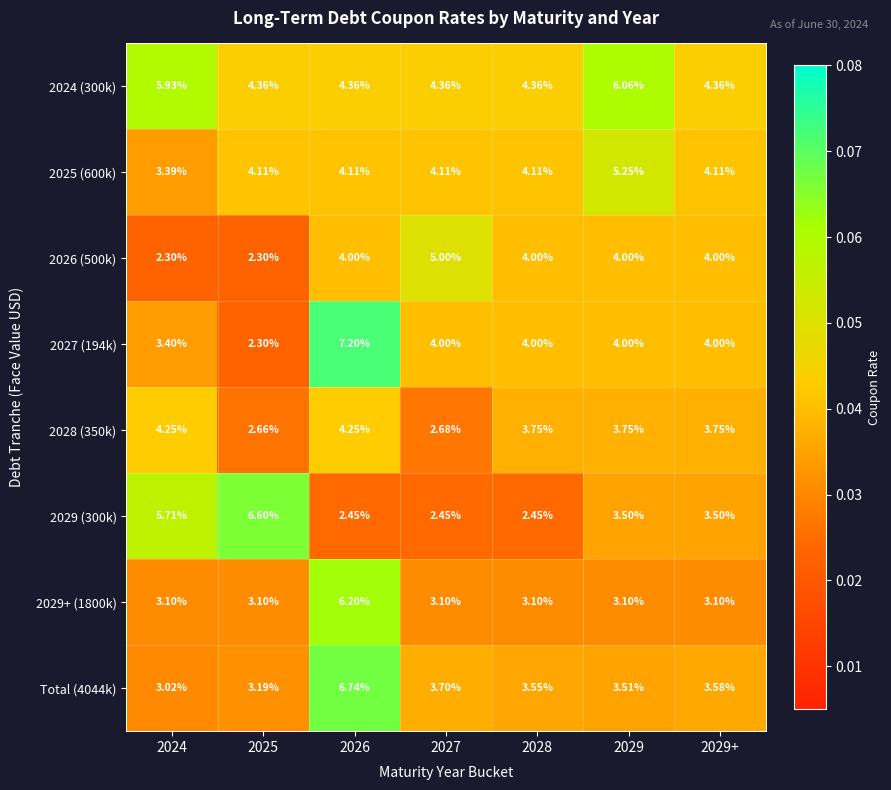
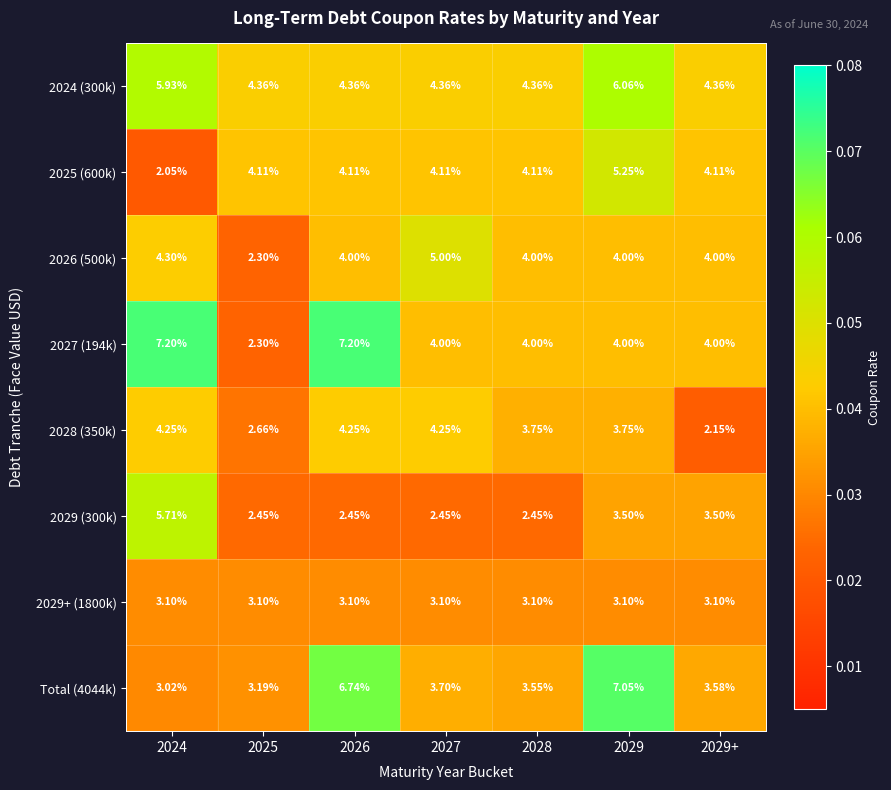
  {
    "2024 (300k)": {
      "2024": "5.93%",
      "2025": "4.36%",
      "2026": "4.36%",
      "2027": "4.36%",
      "2028": "4.36%",
      "2029": "6.06%",
      "2029+": "4.36%"
    },
    "2025 (600k)": {
-     "2024": "3.39%",
+     "2024": "2.05%",
      "2025": "4.11%",
      "2026": "4.11%",
      "2027": "4.11%",
      "2028": "4.11%",
      "2029": "5.25%",
      "2029+": "4.11%"
    },
    "2026 (500k)": {
-     "2024": "2.30%",
+     "2024": "4.30%",
      "2025": "2.30%",
      "2026": "4.00%",
      "2027": "5.00%",
      "2028": "4.00%",
      "2029": "4.00%",
      "2029+": "4.00%"
    },
    "2027 (194k)": {
-     "2024": "3.40%",
+     "2024": "7.20%",
      "2025": "2.30%",
      "2026": "7.20%",
      "2027": "4.00%",
      "2028": "4.00%",
      "2029": "4.00%",
      "2029+": "4.00%"
    },
    "2028 (350k)": {
      "2024": "4.25%",
      "2025": "2.66%",
      "2026": "4.25%",
-     "2027": "2.68%",
+     "2027": "4.25%",
      "2028": "3.75%",
      "2029": "3.75%",
-     "2029+": "3.75%"
+     "2029+": "2.15%"
    },
    "2029 (300k)": {
      "2024": "5.71%",
-     "2025": "6.60%",
+     "2025": "2.45%",
      "2026": "2.45%",
      "2027": "2.45%",
      "2028": "2.45%",
      "2029": "3.50%",
      "2029+": "3.50%"
    },
    "2029+ (1800k)": {
      "2024": "3.10%",
      "2025": "3.10%",
-     "2026": "6.20%",
+     "2026": "3.10%",
      "2027": "3.10%",
      "2028": "3.10%",
      "2029": "3.10%",
      "2029+": "3.10%"
    },
    "Total (4044k)": {
      "2024": "3.02%",
      "2025": "3.19%",
      "2026": "6.74%",
      "2027": "3.70%",
      "2028": "3.55%",
-     "2029": "3.51%",
+     "2029": "7.05%",
      "2029+": "3.58%"
    }
  }
